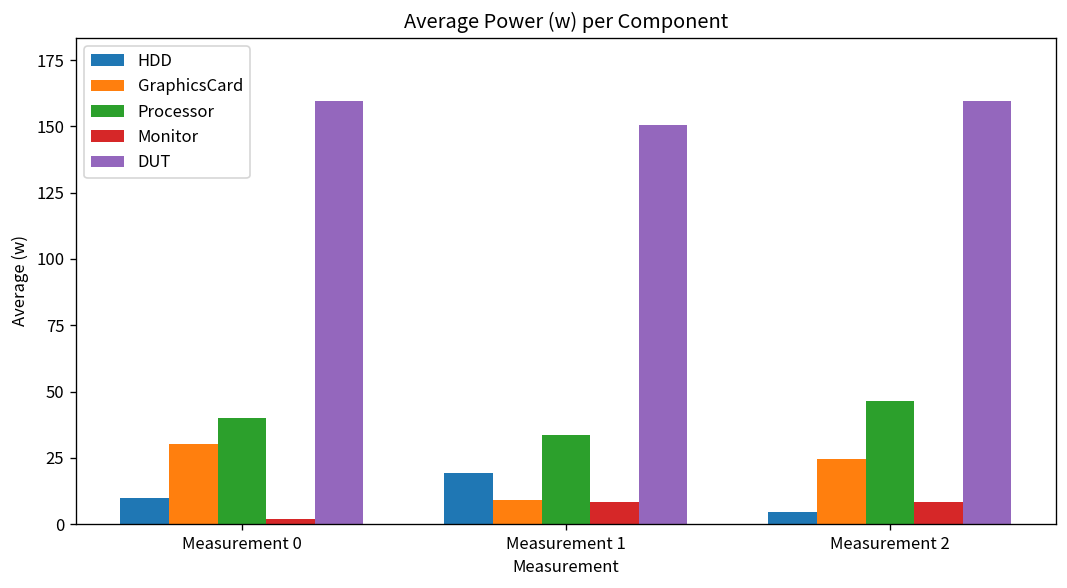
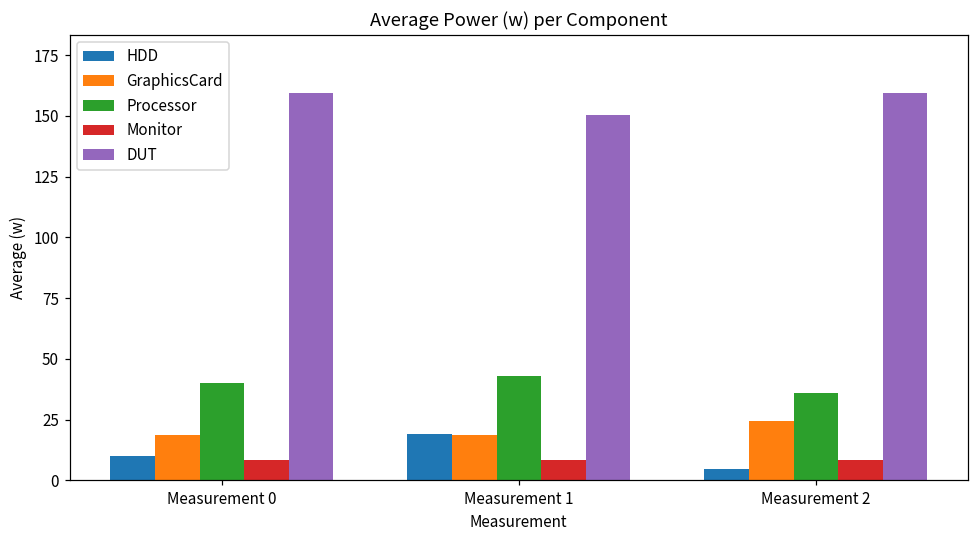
  {
    "HDD": {
      "Measurement 0": 10,
      "Measurement 1": 19,
      "Measurement 2": 5
    },
    "GraphicsCard": {
-     "Measurement 0": 30,
-     "Measurement 1": 9,
+     "Measurement 0": 19,
+     "Measurement 1": 19,
      "Measurement 2": 25
    },
    "Processor": {
      "Measurement 0": 40,
-     "Measurement 1": 34,
-     "Measurement 2": 46
+     "Measurement 1": 43,
+     "Measurement 2": 36
    },
    "Monitor": {
-     "Measurement 0": 2,
+     "Measurement 0": 8,
      "Measurement 1": 8,
      "Measurement 2": 8
    },
    "DUT": {
      "Measurement 0": 159,
      "Measurement 1": 150,
      "Measurement 2": 159
    }
  }
